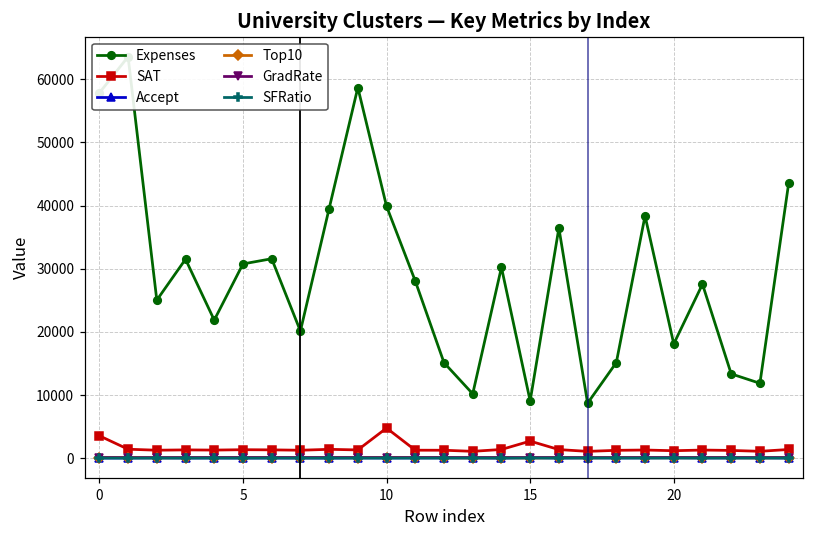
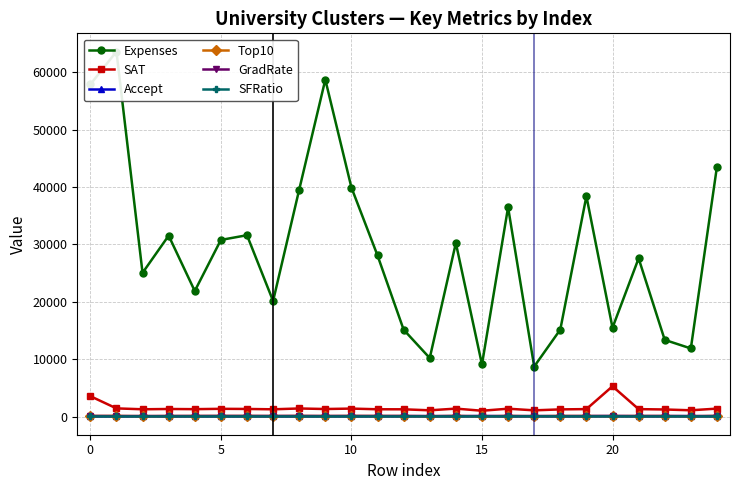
  {
    "Expenses": {
      "5": 31000,
      "10": 40000,
      "15": 9000,
-     "20": 18000
+     "20": 15000
    },
    "SAT": {
      "0": 4000,
      "5": 1000,
-     "10": 5000,
-     "15": 3000,
-     "20": 1000
+     "10": 1000,
+     "15": 1000,
+     "20": 5000
    },
    "SFRatio": {
      "0": 0,
      "5": 0,
      "10": 0,
      "15": 0,
      "20": 0
    }
  }
